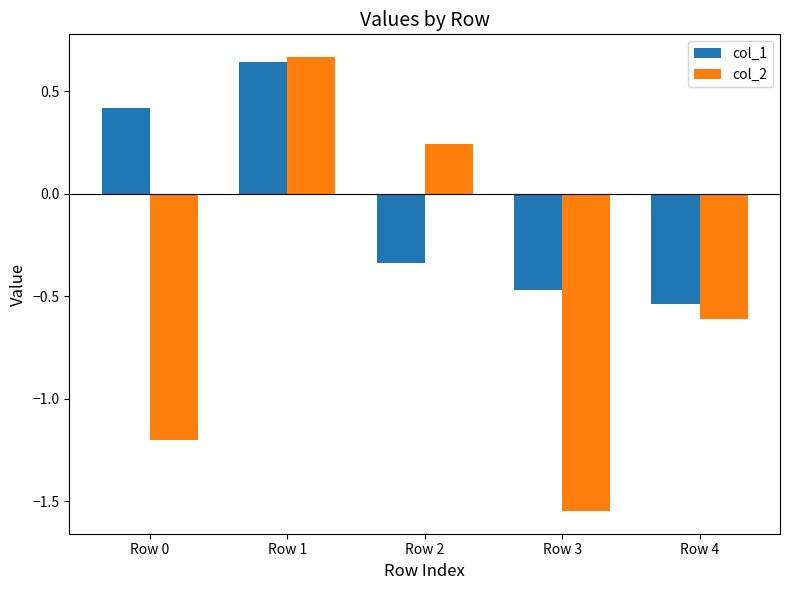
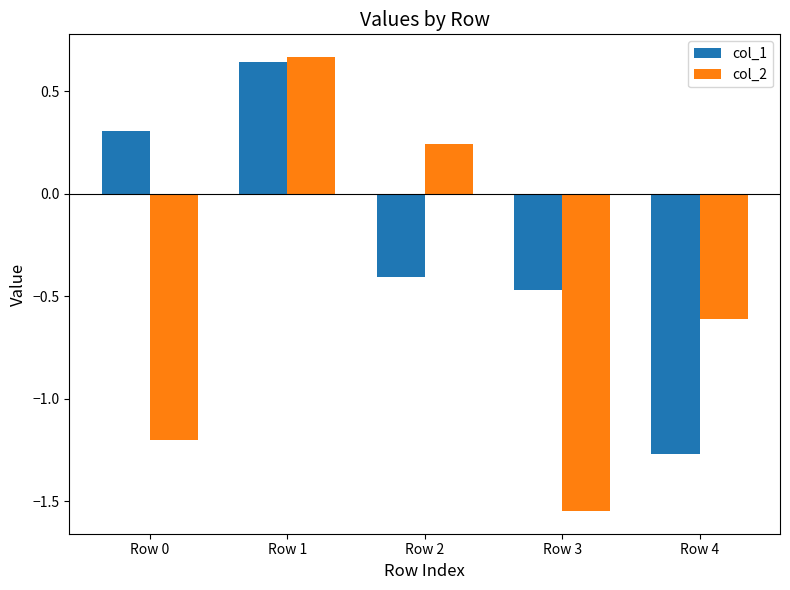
  {
    "col_1": {
-     "Row 0": 0.42,
+     "Row 0": 0.31,
      "Row 1": 0.64,
-     "Row 2": -0.34,
+     "Row 2": -0.41,
      "Row 3": -0.47,
-     "Row 4": -0.54
+     "Row 4": -1.27
    },
    "col_2": {
      "Row 0": -1.20,
      "Row 1": 0.67,
      "Row 2": 0.24,
      "Row 3": -1.55,
      "Row 4": -0.61
    }
  }
